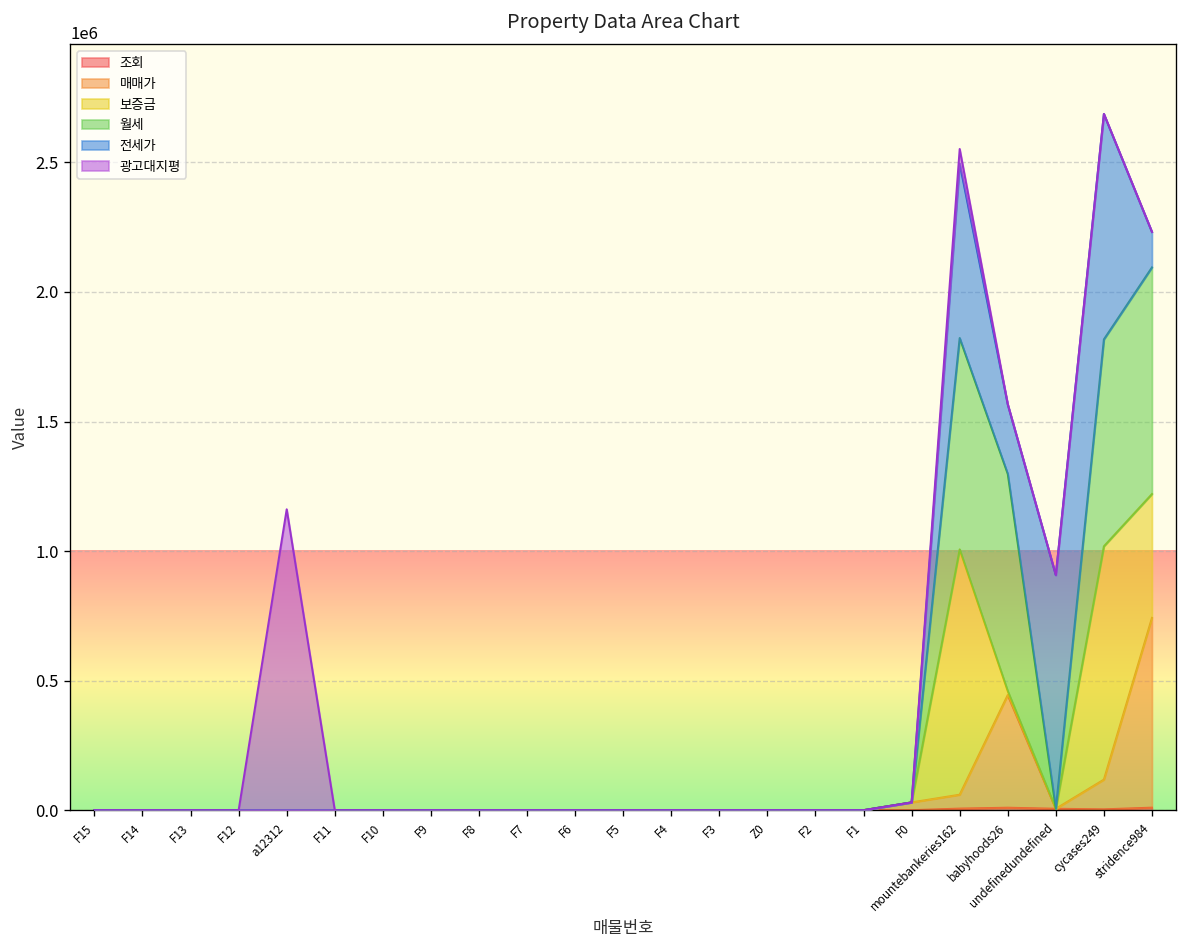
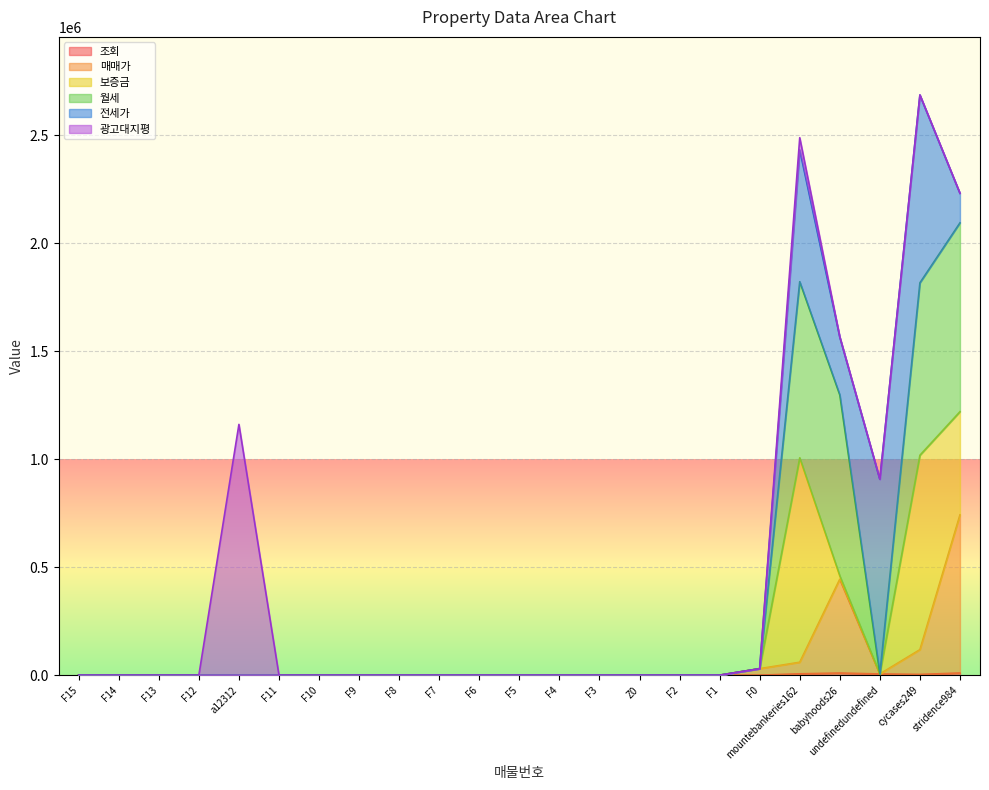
  {
    "월세": {
      "mountebankeries162": 820000,
      "babyhoods26": 840000,
      "cycases249": 800000,
      "stridence984": 870000
    },
    "전세가": {
-     "mountebankeries162": 670000
+     "mountebankeries162": 610000
    },
    "광고대지평": {
      "a12312": 1160000,
      "mountebankeries162": 60000
    }
  }
